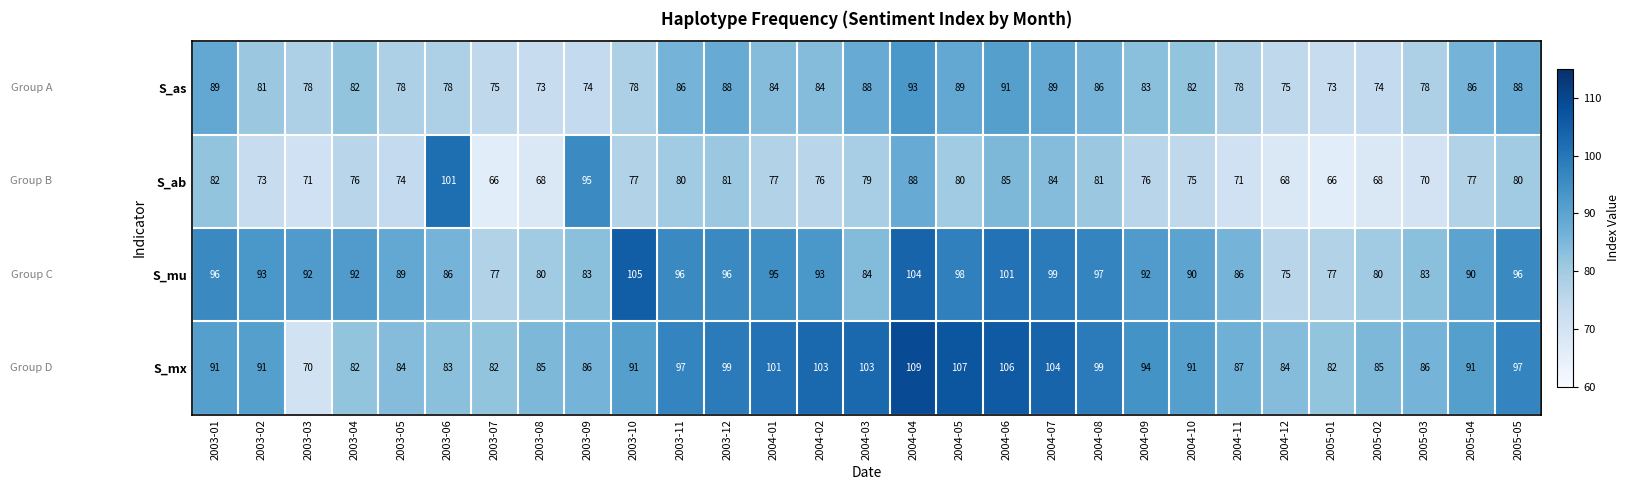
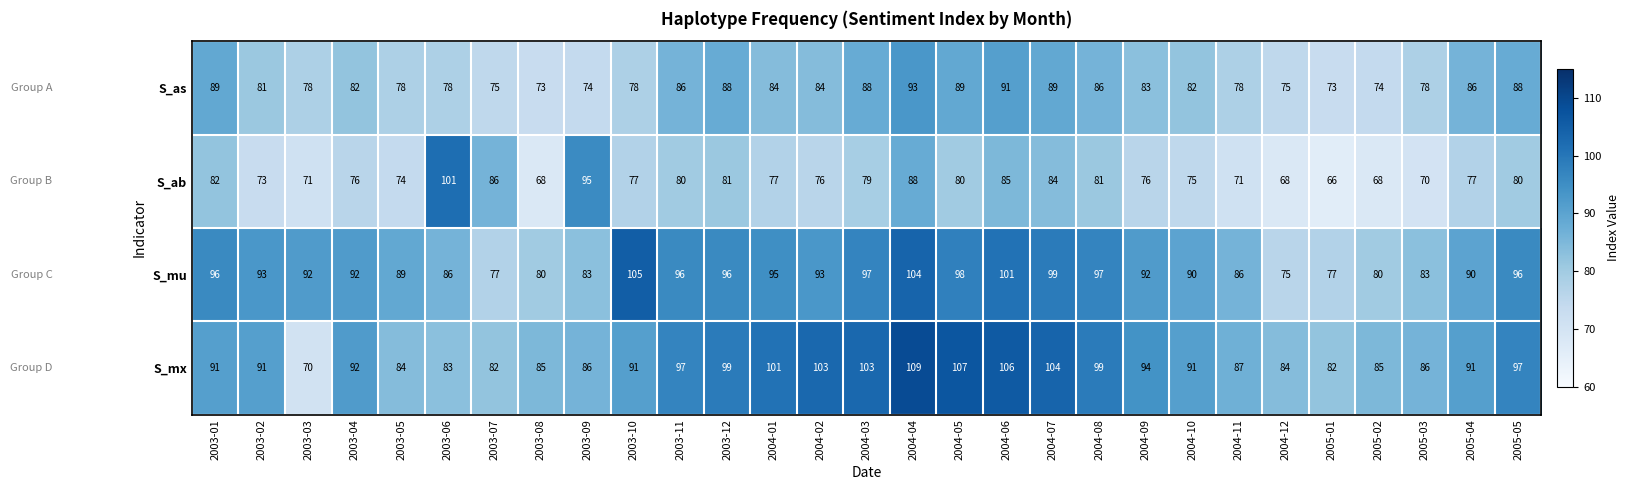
  {
    "S_as": {
      "2003-01": 89,
      "2003-02": 81,
      "2003-03": 78,
      "2003-04": 82,
      "2003-05": 78,
      "2003-06": 78,
      "2003-07": 75,
      "2003-08": 73,
      "2003-09": 74,
      "2003-10": 78,
      "2003-11": 86,
      "2003-12": 88,
      "2004-01": 84,
      "2004-02": 84,
      "2004-03": 88,
      "2004-04": 93,
      "2004-05": 89,
      "2004-06": 91,
      "2004-07": 89,
      "2004-08": 86,
      "2004-09": 83,
      "2004-10": 82,
      "2004-11": 78,
      "2004-12": 75,
      "2005-01": 73,
      "2005-02": 74,
      "2005-03": 78,
      "2005-04": 86,
      "2005-05": 88
    },
    "S_ab": {
      "2003-01": 82,
      "2003-02": 73,
      "2003-03": 71,
      "2003-04": 76,
      "2003-05": 74,
      "2003-06": 101,
-     "2003-07": 66,
+     "2003-07": 86,
      "2003-08": 68,
      "2003-09": 95,
      "2003-10": 77,
      "2003-11": 80,
      "2003-12": 81,
      "2004-01": 77,
      "2004-02": 76,
      "2004-03": 79,
      "2004-04": 88,
      "2004-05": 80,
      "2004-06": 85,
      "2004-07": 84,
      "2004-08": 81,
      "2004-09": 76,
      "2004-10": 75,
      "2004-11": 71,
      "2004-12": 68,
      "2005-01": 66,
      "2005-02": 68,
      "2005-03": 70,
      "2005-04": 77,
      "2005-05": 80
    },
    "S_mu": {
      "2003-01": 96,
      "2003-02": 93,
      "2003-03": 92,
      "2003-04": 92,
      "2003-05": 89,
      "2003-06": 86,
      "2003-07": 77,
      "2003-08": 80,
      "2003-09": 83,
      "2003-10": 105,
      "2003-11": 96,
      "2003-12": 96,
      "2004-01": 95,
      "2004-02": 93,
-     "2004-03": 84,
+     "2004-03": 97,
      "2004-04": 104,
      "2004-05": 98,
      "2004-06": 101,
      "2004-07": 99,
      "2004-08": 97,
      "2004-09": 92,
      "2004-10": 90,
      "2004-11": 86,
      "2004-12": 75,
      "2005-01": 77,
      "2005-02": 80,
      "2005-03": 83,
      "2005-04": 90,
      "2005-05": 96
    },
    "S_mx": {
      "2003-01": 91,
      "2003-02": 91,
      "2003-03": 70,
-     "2003-04": 82,
+     "2003-04": 92,
      "2003-05": 84,
      "2003-06": 83,
      "2003-07": 82,
      "2003-08": 85,
      "2003-09": 86,
      "2003-10": 91,
      "2003-11": 97,
      "2003-12": 99,
      "2004-01": 101,
      "2004-02": 103,
      "2004-03": 103,
      "2004-04": 109,
      "2004-05": 107,
      "2004-06": 106,
      "2004-07": 104,
      "2004-08": 99,
      "2004-09": 94,
      "2004-10": 91,
      "2004-11": 87,
      "2004-12": 84,
      "2005-01": 82,
      "2005-02": 85,
      "2005-03": 86,
      "2005-04": 91,
      "2005-05": 97
    }
  }
